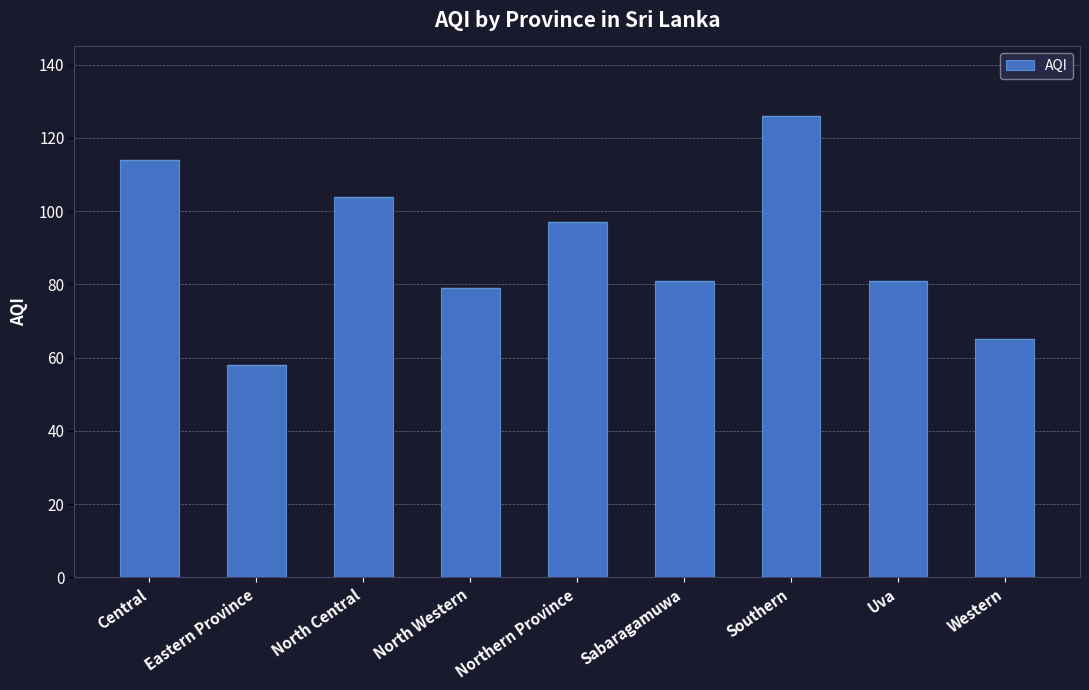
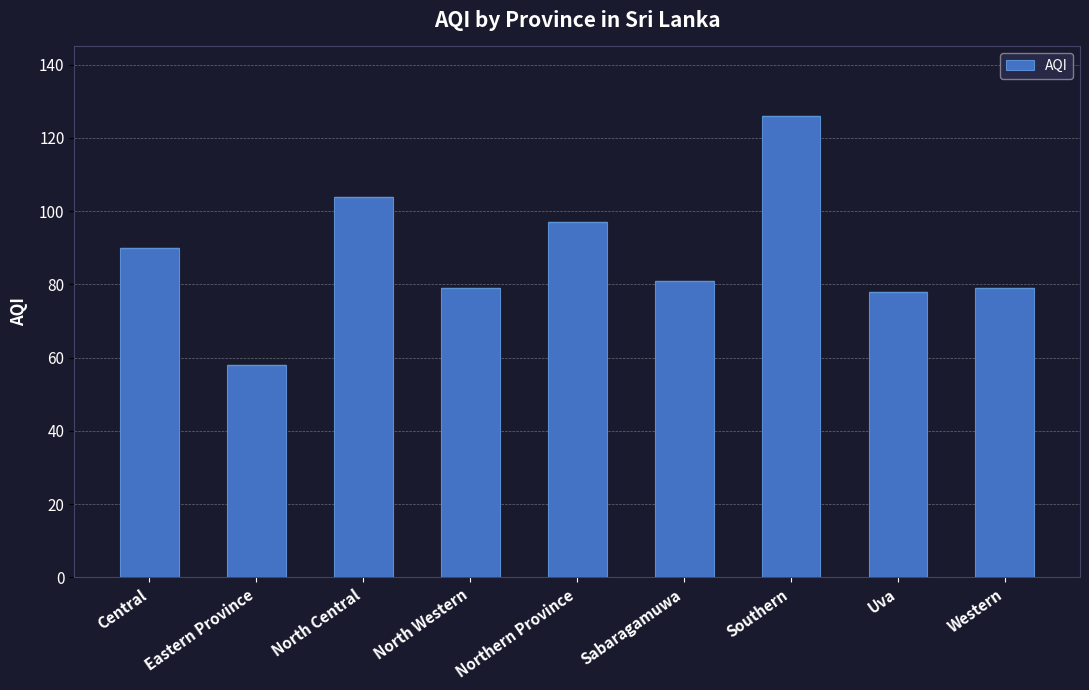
  {
-   "Central": 114,
+   "Central": 90,
    "Eastern Province": 58,
    "North Central": 104,
    "North Western": 79,
    "Northern Province": 97,
    "Sabaragamuwa": 81,
    "Southern": 126,
-   "Uva": 81,
-   "Western": 65
+   "Uva": 78,
+   "Western": 79
  }
